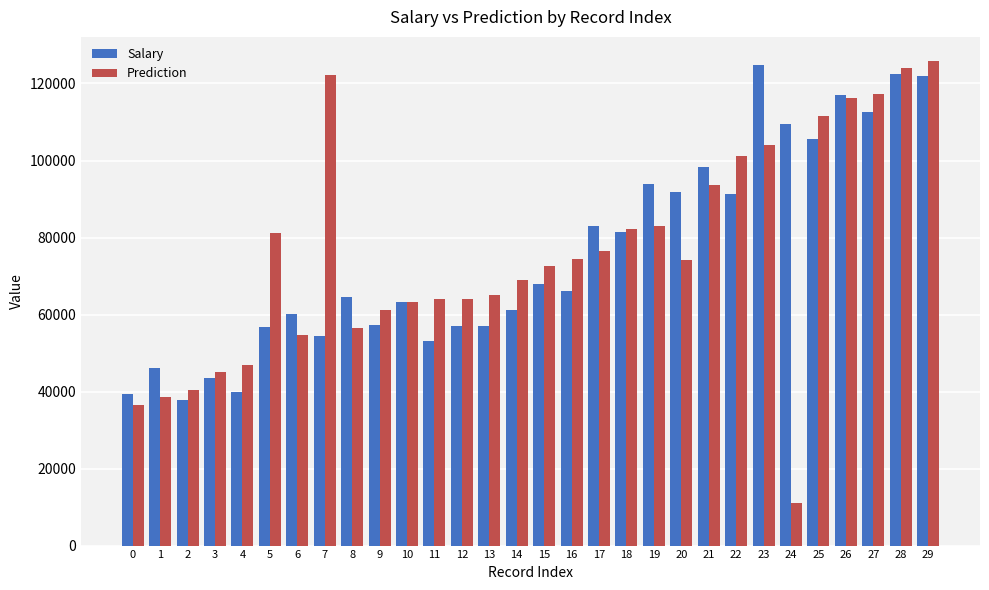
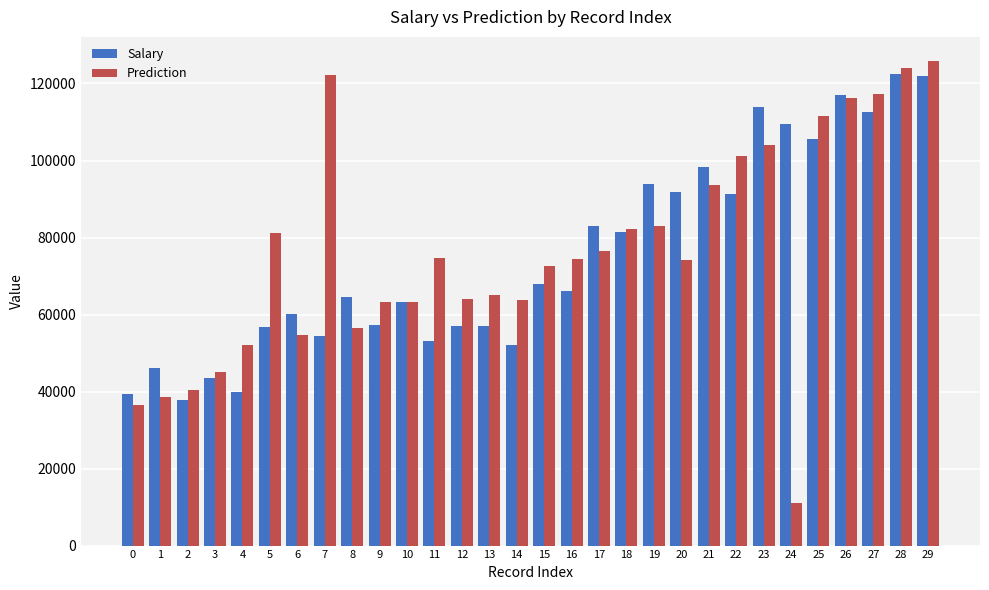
  {
    "Salary": {
      "0": 39000,
      "1": 46000,
      "2": 38000,
      "3": 44000,
      "4": 40000,
      "5": 57000,
      "6": 60000,
      "7": 54000,
      "8": 64000,
      "9": 57000,
      "10": 63000,
      "11": 53000,
      "12": 57000,
      "13": 57000,
-     "14": 61000,
+     "14": 52000,
      "15": 68000,
      "16": 66000,
      "17": 83000,
      "18": 81000,
      "19": 94000,
      "20": 92000,
      "21": 98000,
      "22": 91000,
-     "23": 125000,
+     "23": 114000,
      "24": 109000,
      "25": 106000,
      "26": 117000,
      "27": 113000,
      "28": 122000,
      "29": 122000
    },
    "Prediction": {
      "0": 37000,
      "1": 38000,
      "2": 40000,
      "3": 45000,
-     "4": 47000,
+     "4": 52000,
      "5": 81000,
      "6": 55000,
      "7": 122000,
      "8": 56000,
-     "9": 61000,
+     "9": 63000,
      "10": 63000,
-     "11": 64000,
+     "11": 75000,
      "12": 64000,
      "13": 65000,
-     "14": 69000,
+     "14": 64000,
      "15": 73000,
      "16": 75000,
      "17": 76000,
      "18": 82000,
      "19": 83000,
      "20": 74000,
      "21": 94000,
      "22": 101000,
      "23": 104000,
      "24": 11000,
      "25": 112000,
      "26": 116000,
      "27": 117000,
      "28": 124000,
      "29": 126000
    }
  }
